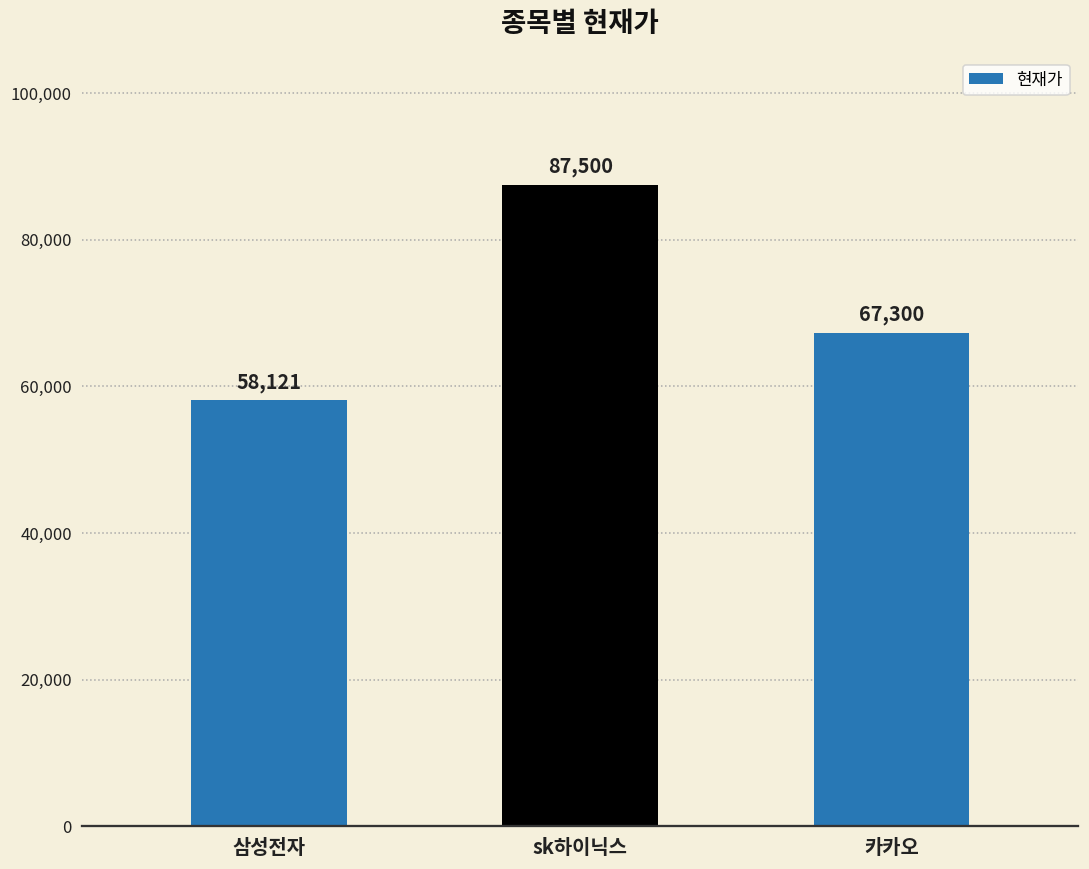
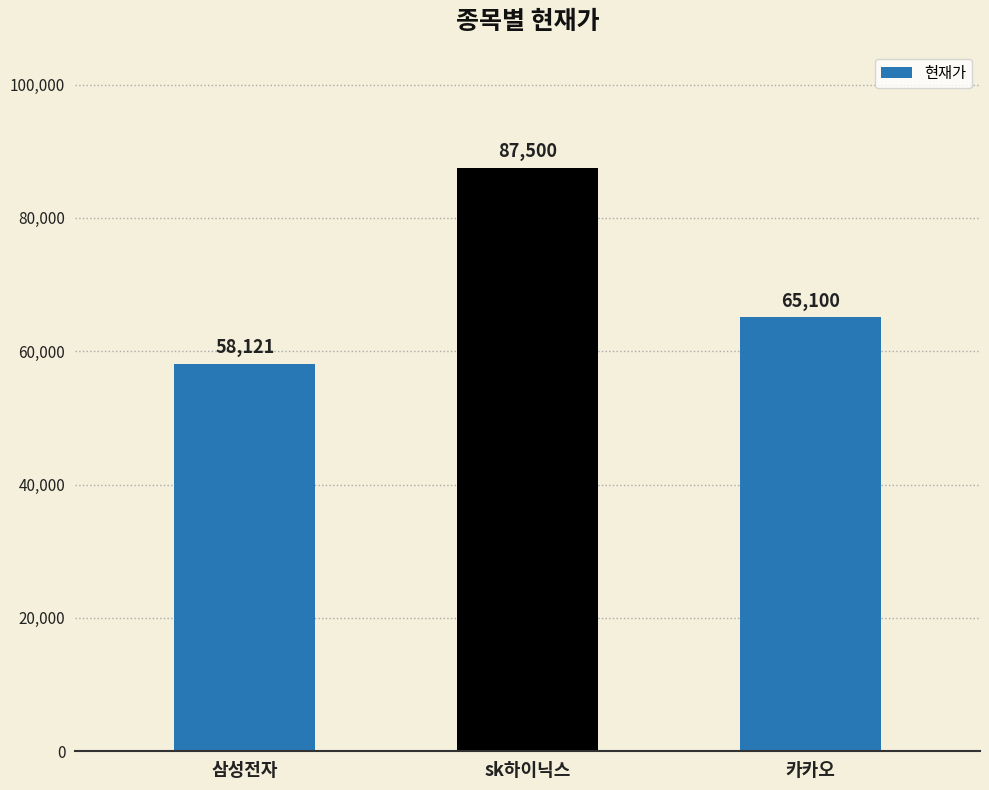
  {
    "삼성전자": "58,121",
    "sk하이닉스": "87,500",
-   "카카오": "67,300"
+   "카카오": "65,100"
  }
